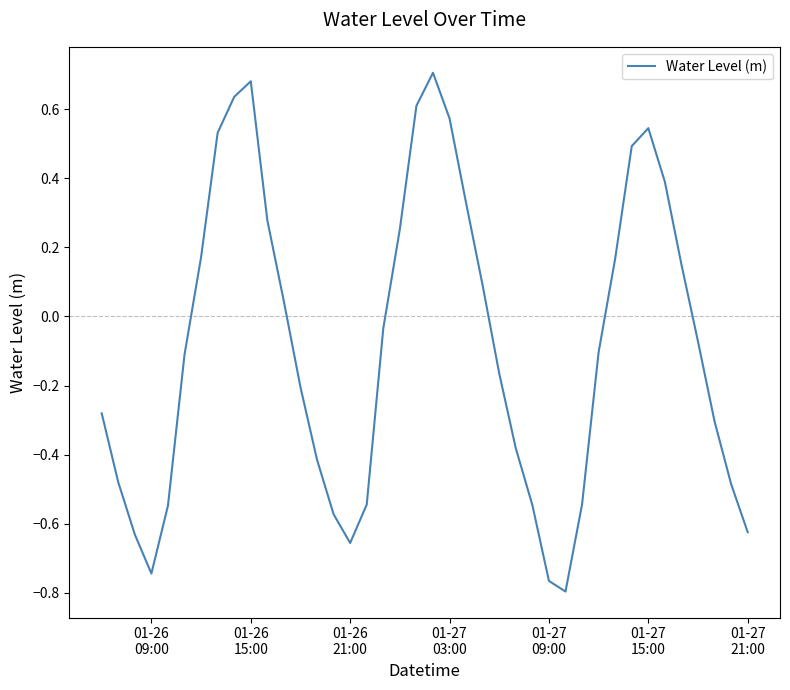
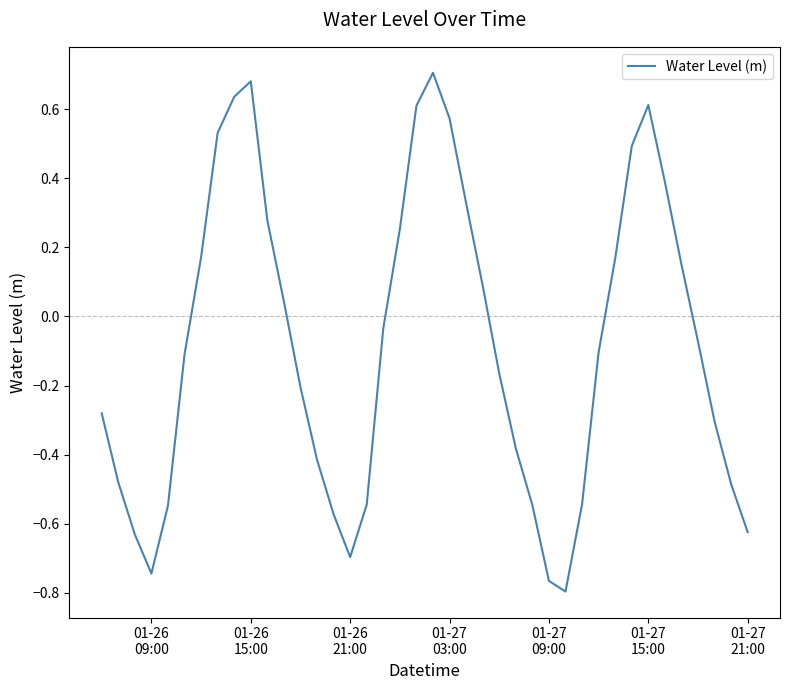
  {
    "01-26 09:00": -0.74,
    "01-26 15:00": 0.68,
-   "01-26 21:00": -0.66,
+   "01-26 21:00": -0.70,
    "01-27 03:00": 0.57,
    "01-27 09:00": -0.77,
-   "01-27 15:00": 0.54,
+   "01-27 15:00": 0.61,
    "01-27 21:00": -0.62
  }
